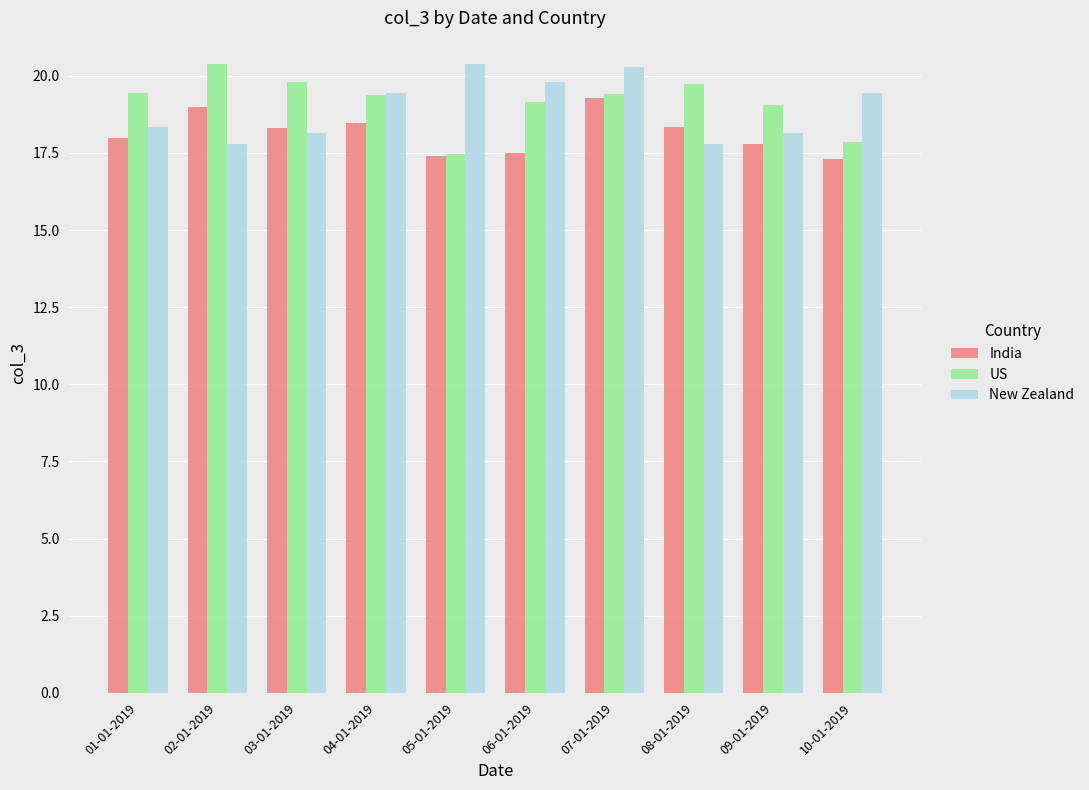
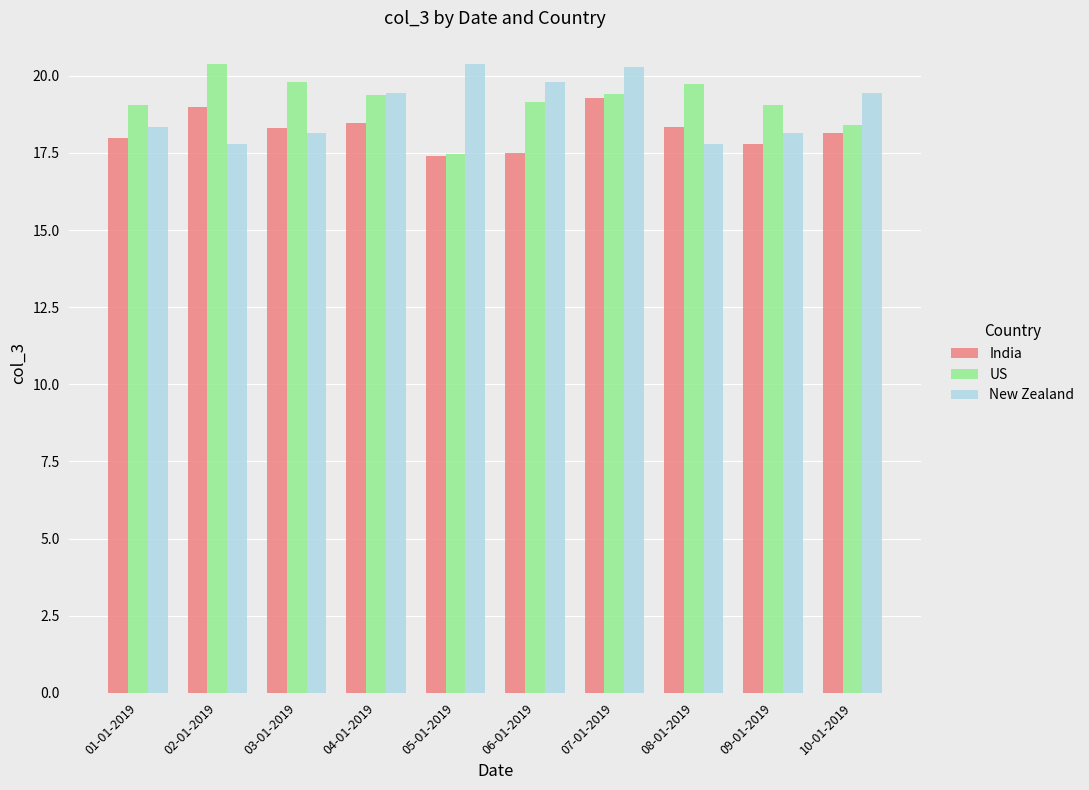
  {
    "India": {
      "01-01-2019": 18.0,
      "02-01-2019": 19.0,
      "03-01-2019": 18.3,
      "04-01-2019": 18.5,
      "05-01-2019": 17.4,
      "06-01-2019": 17.5,
      "07-01-2019": 19.3,
      "08-01-2019": 18.4,
      "09-01-2019": 17.8,
-     "10-01-2019": 17.3
+     "10-01-2019": 18.1
    },
    "US": {
-     "01-01-2019": 19.4,
+     "01-01-2019": 19.1,
      "02-01-2019": 20.4,
      "03-01-2019": 19.8,
      "04-01-2019": 19.4,
      "05-01-2019": 17.5,
      "06-01-2019": 19.1,
      "07-01-2019": 19.4,
      "08-01-2019": 19.7,
      "09-01-2019": 19.1,
-     "10-01-2019": 17.9
+     "10-01-2019": 18.4
    },
    "New Zealand": {
      "01-01-2019": 18.4,
      "02-01-2019": 17.8,
      "03-01-2019": 18.1,
      "04-01-2019": 19.4,
      "05-01-2019": 20.4,
      "06-01-2019": 19.8,
      "07-01-2019": 20.3,
      "08-01-2019": 17.8,
      "09-01-2019": 18.1,
      "10-01-2019": 19.4
    }
  }
